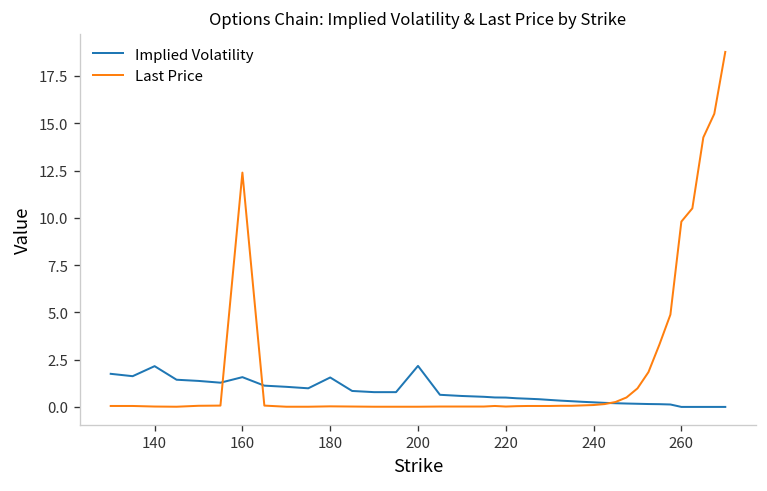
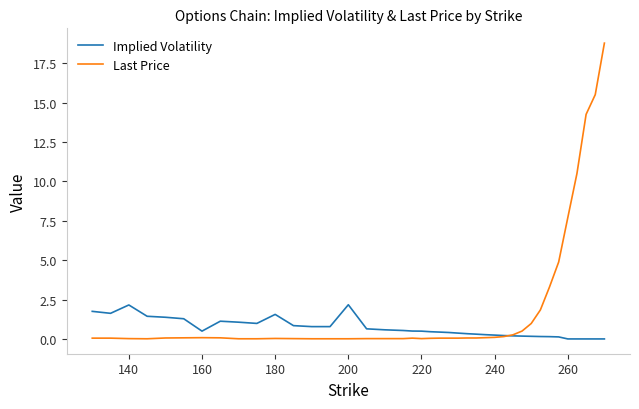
  {
    "Implied Volatility": {
      "140": 2.2,
-     "160": 1.6,
+     "160": 0.5,
      "180": 1.6,
      "200": 2.2,
      "220": 0.5,
      "260": 0.0
    },
    "Last Price": {
      "140": 0.0,
-     "160": 12.4,
+     "160": 0.1,
      "180": 0.0,
      "200": 0.0,
      "220": 0.0,
-     "260": 9.8
+     "260": 7.7
    }
  }
